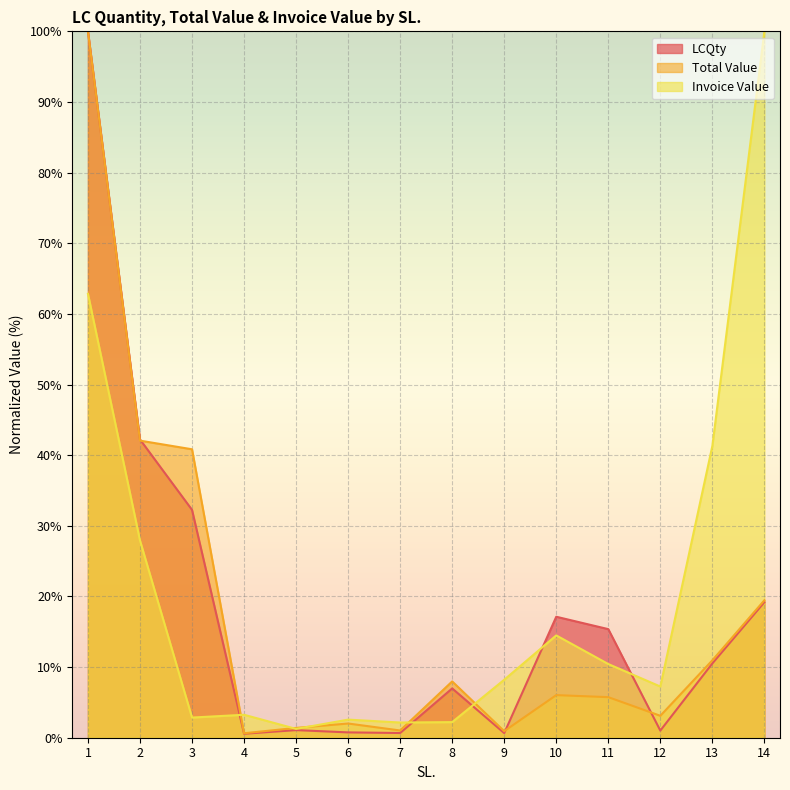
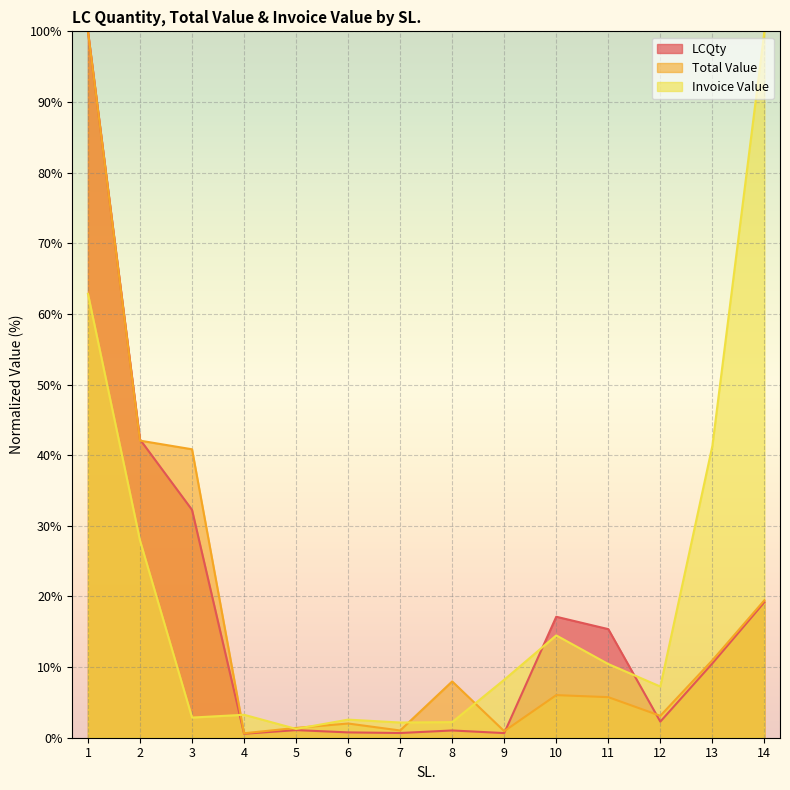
  {
    "LCQty": {
      "3": "32%",
      "6": "1%",
-     "8": "7%",
+     "8": "1%",
      "10": "17%",
      "11": "15%",
-     "12": "1%",
+     "12": "2%",
      "13": "11%"
    }
  }
